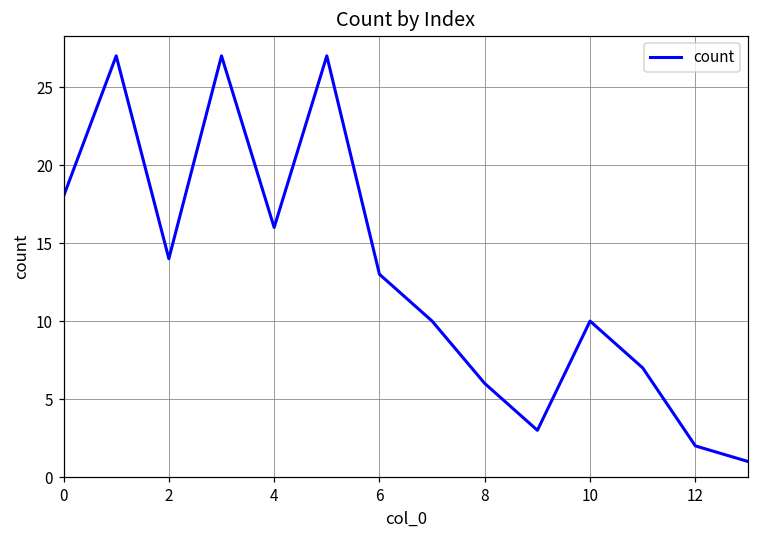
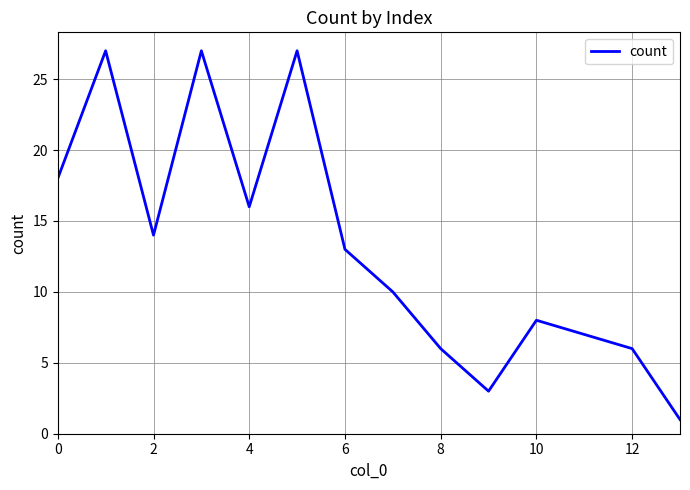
  {
    "0": 18,
    "2": 14,
    "4": 16,
    "6": 13,
    "8": 6,
-   "10": 10,
-   "12": 2
+   "10": 8,
+   "12": 6
  }
